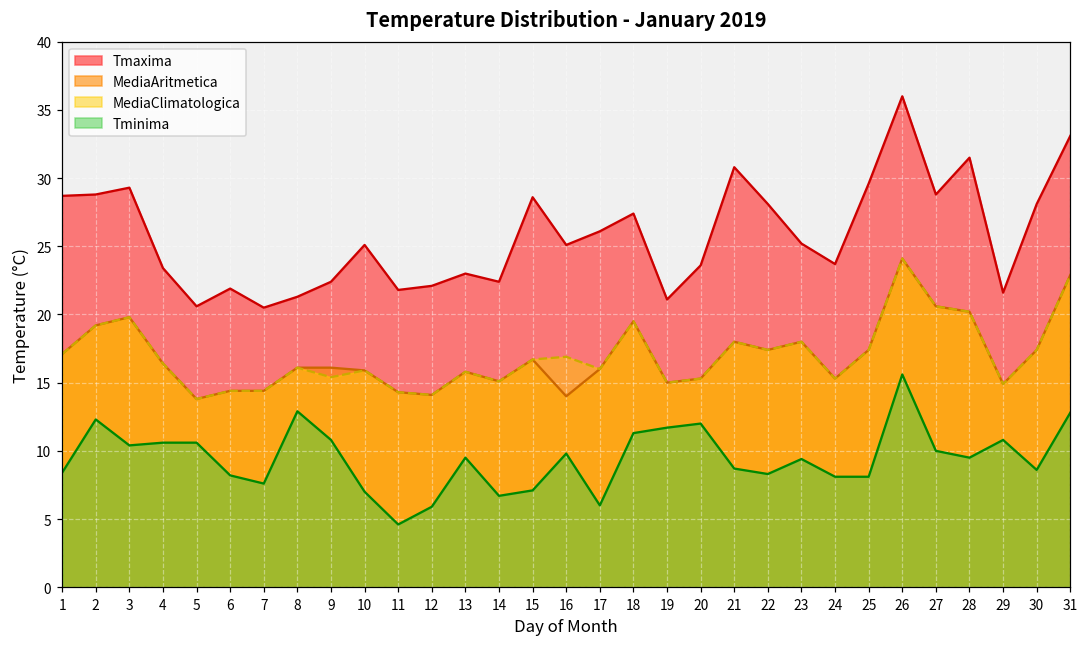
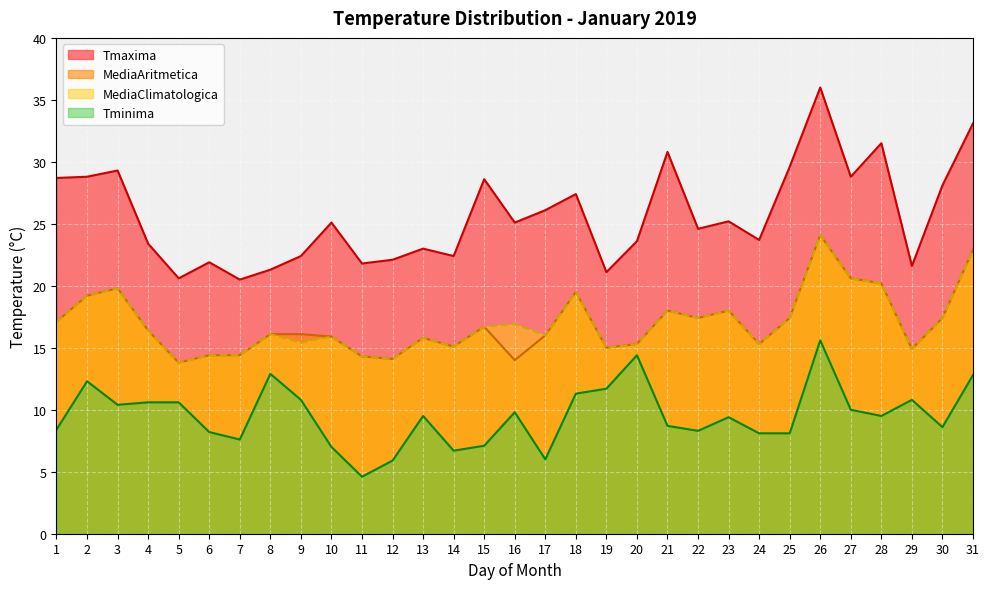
  {
    "Tmaxima": {
      "1": 28.7,
      "2": 28.8,
      "3": 29.3,
      "4": 23.4,
      "5": 20.6,
      "6": 21.9,
      "7": 20.5,
      "8": 21.3,
      "9": 22.4,
      "10": 25.1,
      "11": 21.8,
      "12": 22.1,
      "13": 23.0,
      "14": 22.4,
      "15": 28.6,
      "16": 25.1,
      "17": 26.1,
      "18": 27.4,
      "19": 21.1,
      "20": 23.6,
      "21": 30.8,
-     "22": 28.1,
+     "22": 24.6,
      "23": 25.2,
      "24": 23.7,
      "25": 29.6,
      "26": 36.0,
      "27": 28.8,
      "28": 31.5,
      "29": 21.6,
      "30": 28.1,
      "31": 33.1
    },
    "MediaAritmetica": {
      "9": 16.1,
      "16": 14.0
    },
    "MediaClimatologica": {
      "9": 15.4,
      "16": 16.9
    },
    "Tminima": {
      "1": 8.4,
      "2": 12.3,
      "3": 10.4,
      "4": 10.6,
      "5": 10.6,
      "6": 8.2,
      "7": 7.6,
      "8": 12.9,
      "9": 10.8,
      "10": 7.0,
      "11": 4.6,
      "12": 5.9,
      "13": 9.5,
      "14": 6.7,
      "15": 7.1,
      "16": 9.8,
      "17": 6.0,
      "18": 11.3,
      "19": 11.7,
-     "20": 12.0,
+     "20": 14.4,
      "21": 8.7,
      "22": 8.3,
      "23": 9.4,
      "24": 8.1,
      "25": 8.1,
      "26": 15.6,
      "27": 10.0,
      "28": 9.5,
      "29": 10.8,
      "30": 8.6,
      "31": 12.8
    }
  }
